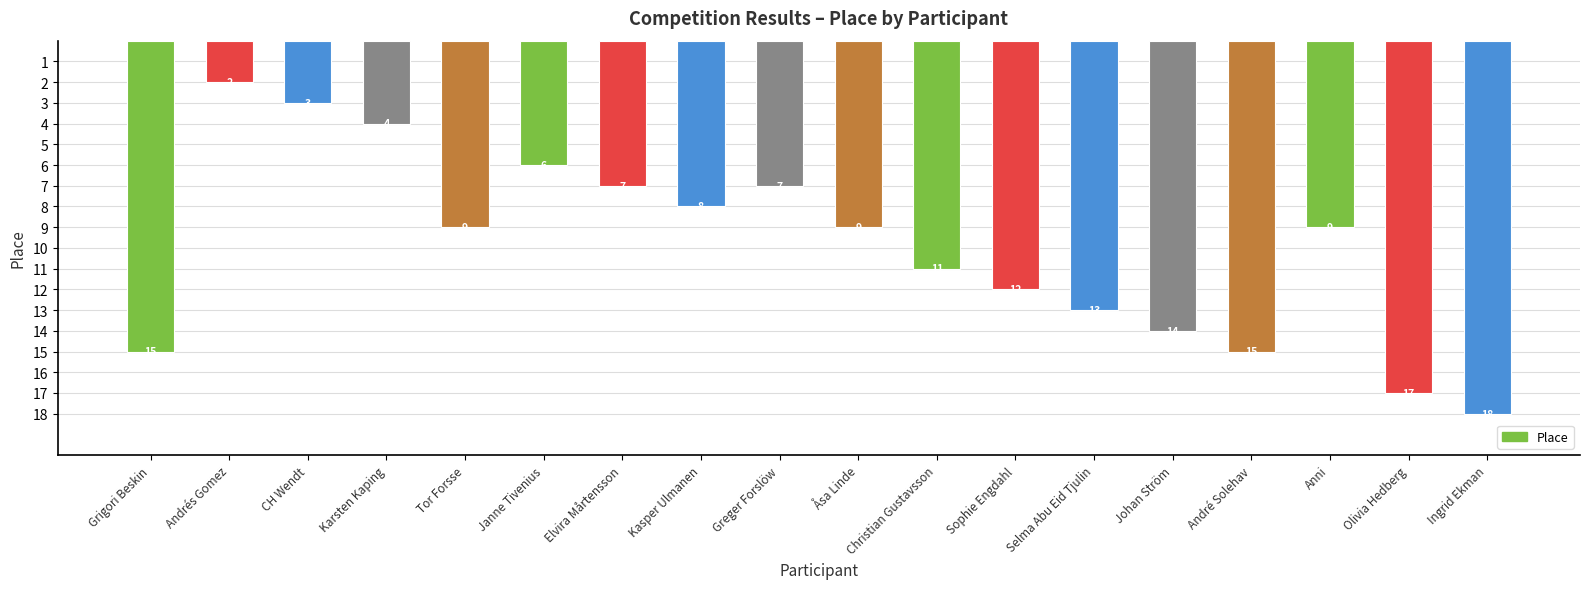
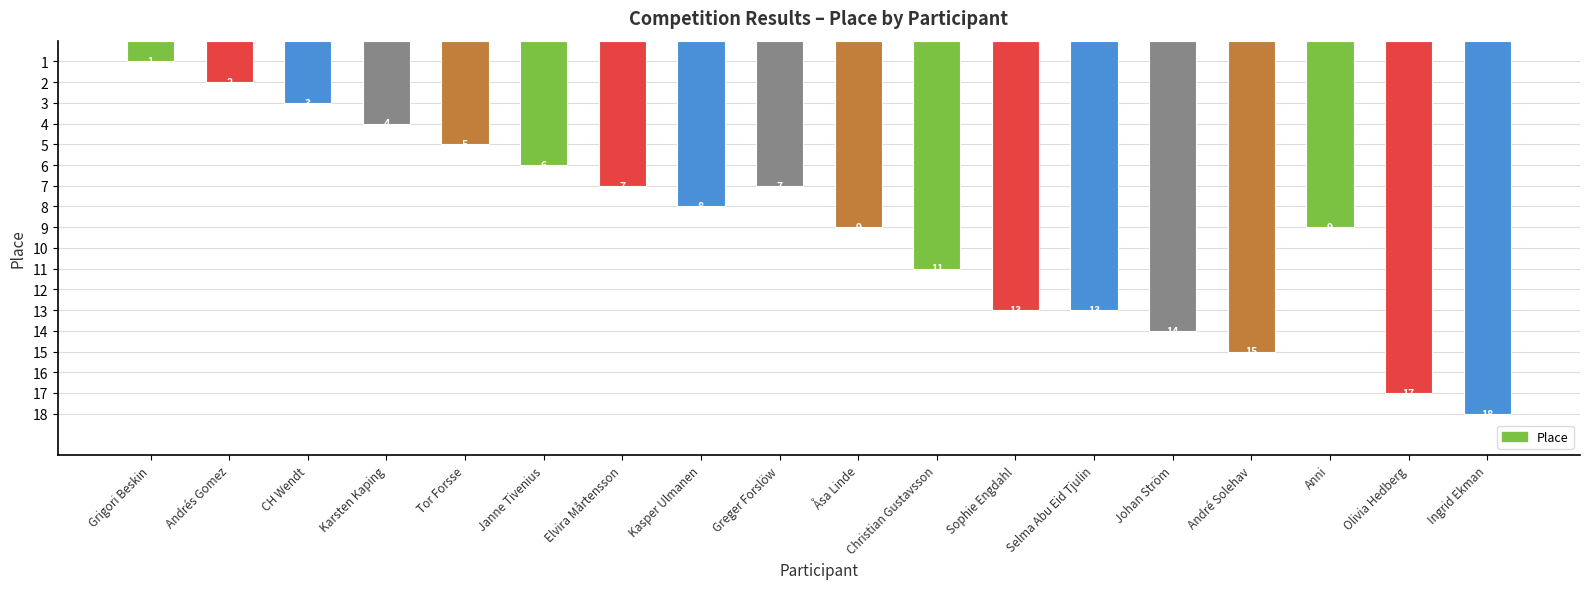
  {
-   "Grigori Beskin": 15,
+   "Grigori Beskin": 1,
    "Karsten Kaping": 4,
-   "Tor Forsse": 9,
+   "Tor Forsse": 5,
    "Janne Tivenius": 6,
    "Elvira Mårtensson": 7,
    "Kasper Ulmanen": 8,
    "Greger Forslöw": 7,
    "Åsa Linde": 9,
    "Christian Gustavsson": 11,
-   "Sophie Engdahl": 12,
+   "Sophie Engdahl": 13,
    "Johan Ström": 14,
    "André Solehav": 15,
    "Anni": 9,
    "Olivia Hedberg": 17,
    "Ingrid Ekman": 18
  }
